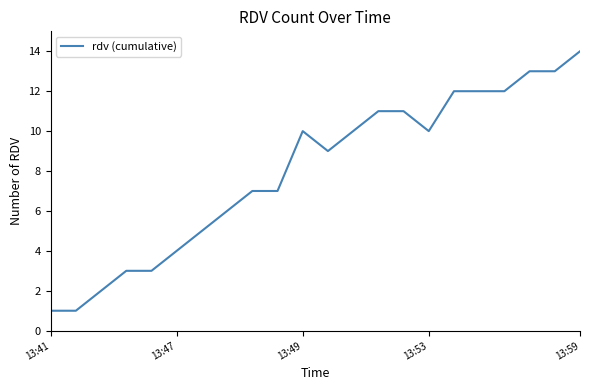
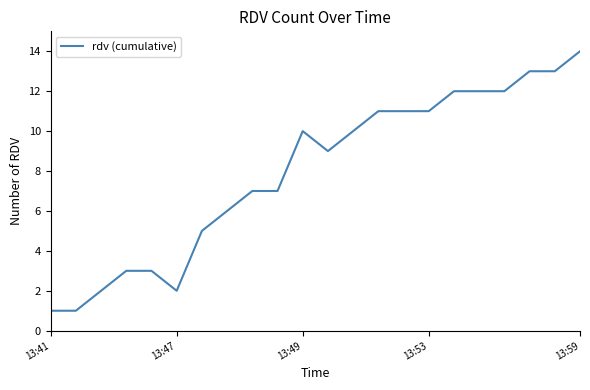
  {
    "13:41": 1,
-   "13:47": 4,
+   "13:47": 2,
    "13:49": 10,
-   "13:53": 10,
+   "13:53": 11,
    "13:59": 14
  }
